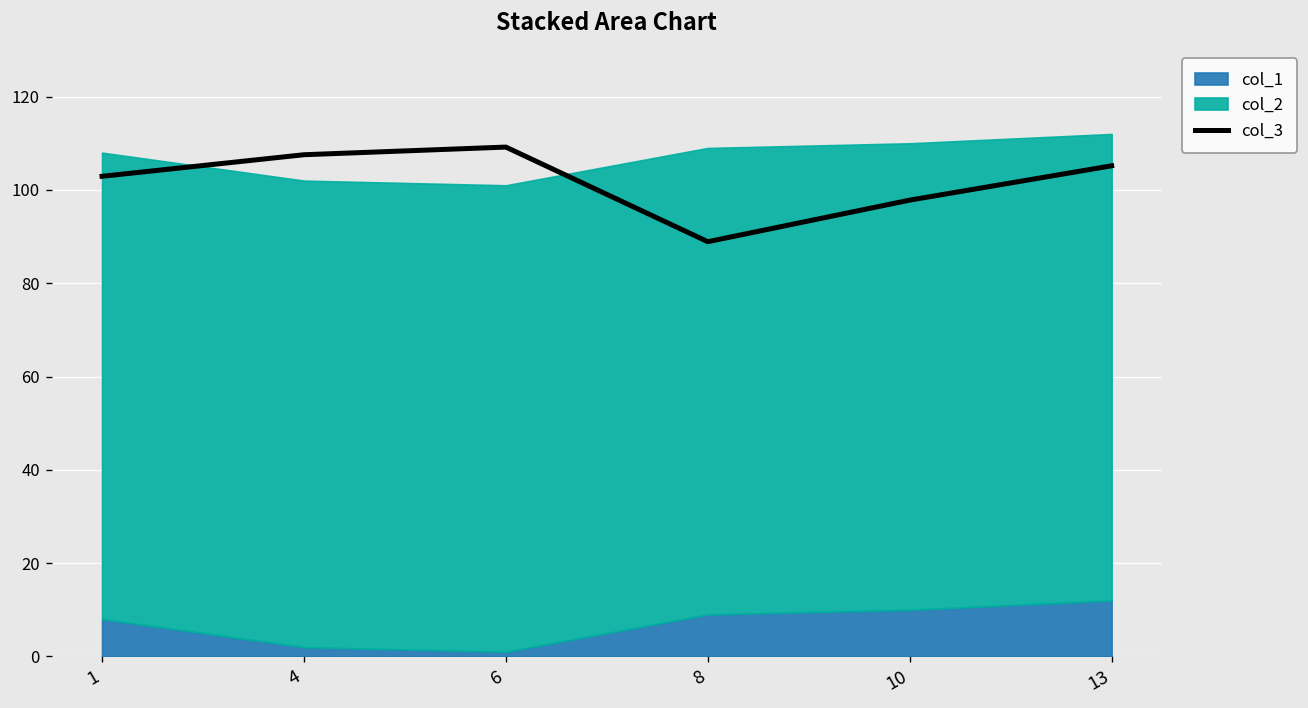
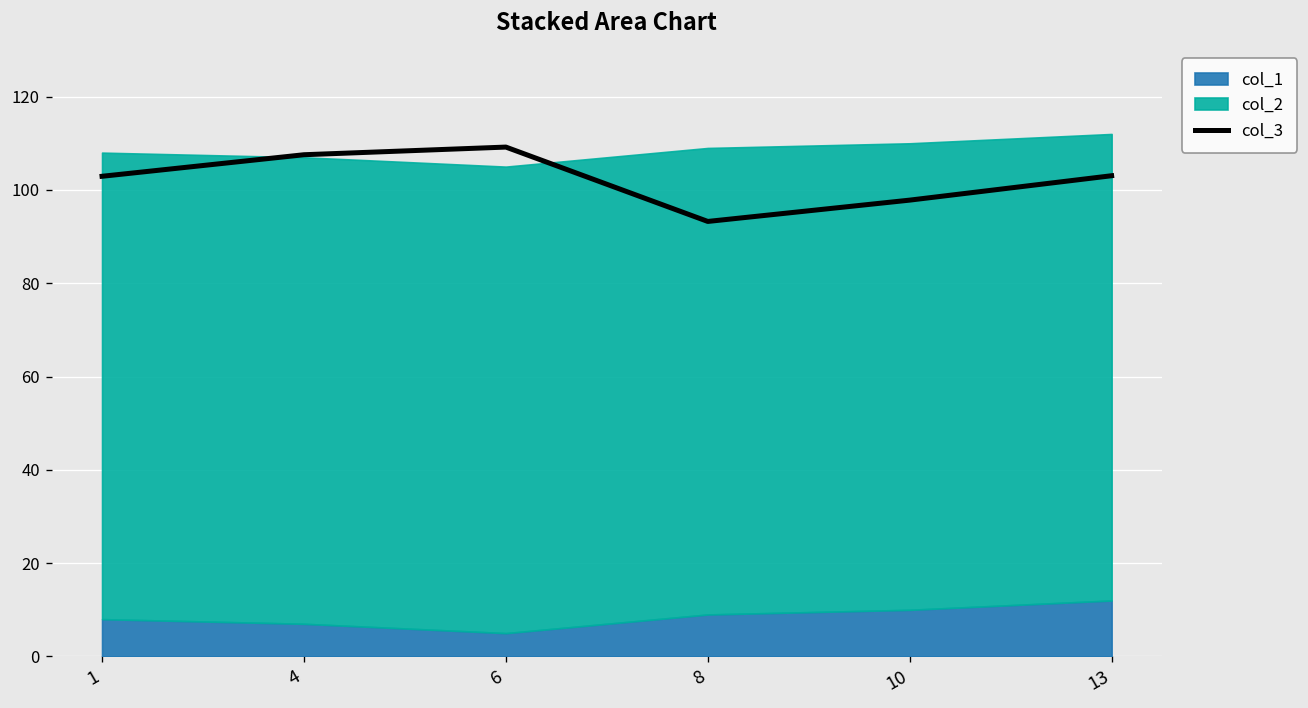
  {
    "col_3": {
      "1": 103,
      "6": 109,
-     "8": 89,
+     "8": 93,
      "10": 98,
-     "13": 105
+     "13": 103
    },
    "col_1": {
      "1": 8,
-     "4": 2,
-     "6": 1,
+     "4": 7,
+     "6": 5,
      "8": 9,
      "10": 10,
      "13": 12
    },
    "col_2": {
      "1": 100,
      "6": 100,
      "8": 100,
      "10": 100,
      "13": 100
    }
  }
